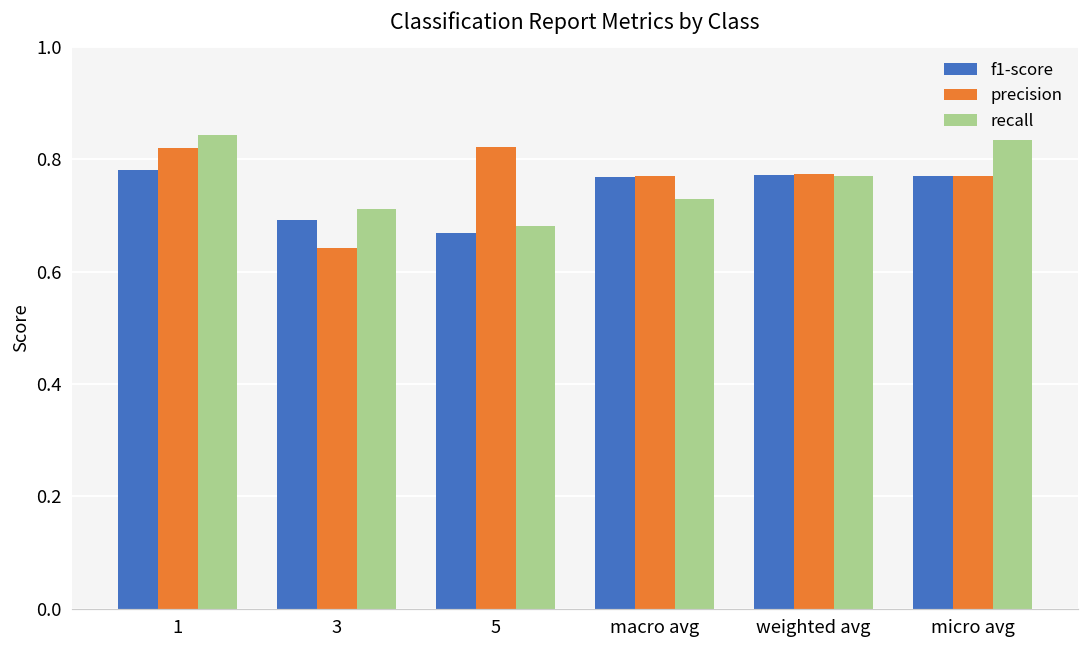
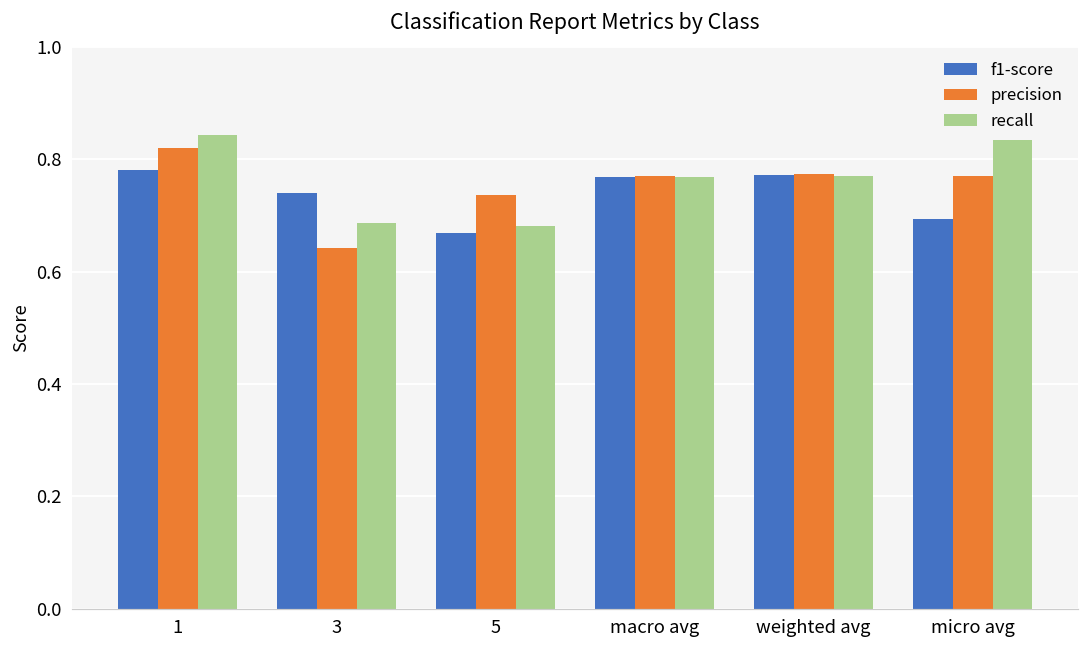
  {
    "f1-score": {
      "1": 0.78,
-     "3": 0.69,
+     "3": 0.74,
      "5": 0.67,
      "macro avg": 0.77,
      "weighted avg": 0.77,
-     "micro avg": 0.77
+     "micro avg": 0.69
    },
    "precision": {
      "1": 0.82,
      "3": 0.64,
-     "5": 0.82,
+     "5": 0.74,
      "macro avg": 0.77,
      "weighted avg": 0.77,
      "micro avg": 0.77
    },
    "recall": {
      "1": 0.84,
-     "3": 0.71,
+     "3": 0.69,
      "5": 0.68,
-     "macro avg": 0.73,
+     "macro avg": 0.77,
      "weighted avg": 0.77,
      "micro avg": 0.83
    }
  }
